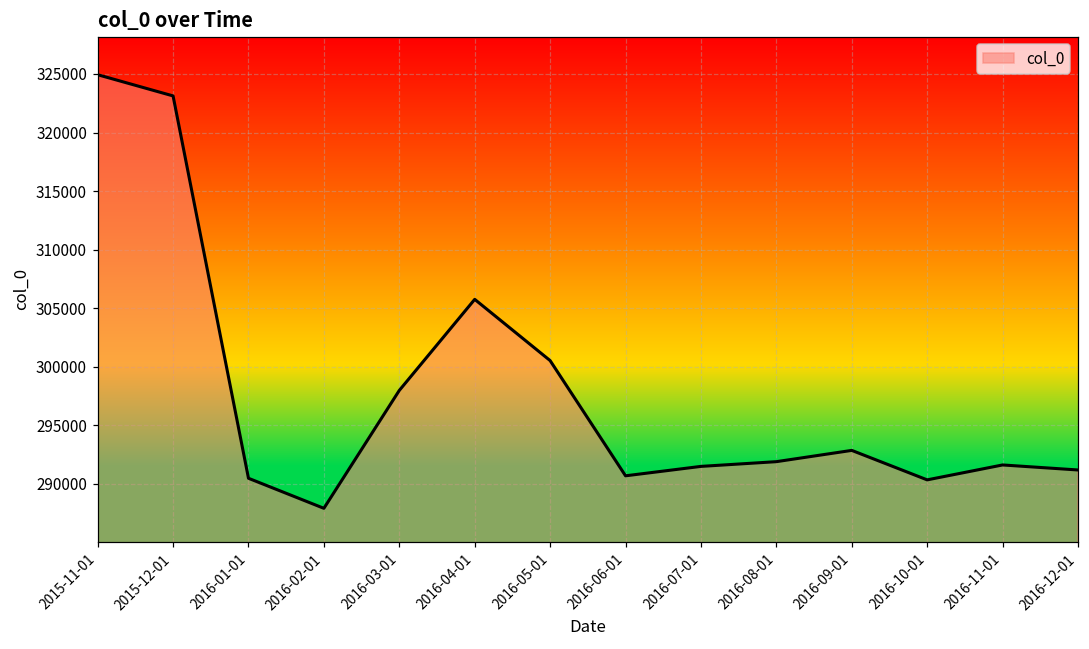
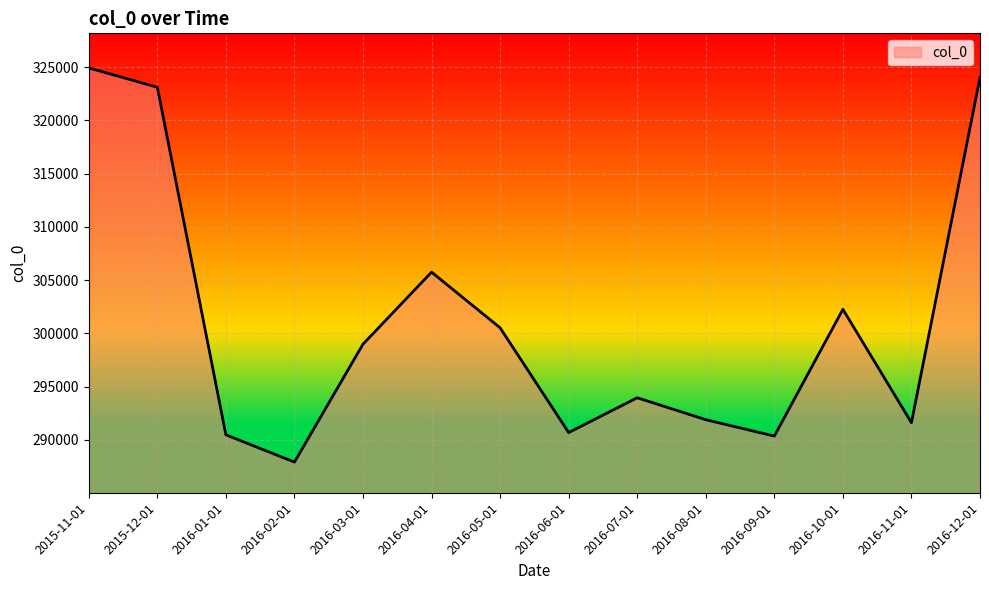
  {
    "2015-11-01": 324900,
    "2015-12-01": 323100,
    "2016-01-01": 290500,
    "2016-02-01": 287900,
-   "2016-03-01": 298000,
+   "2016-03-01": 299000,
    "2016-04-01": 305700,
    "2016-05-01": 300500,
    "2016-06-01": 290700,
-   "2016-07-01": 291500,
+   "2016-07-01": 293900,
    "2016-08-01": 291900,
-   "2016-09-01": 292800,
-   "2016-10-01": 290300,
+   "2016-09-01": 290300,
+   "2016-10-01": 302300,
    "2016-11-01": 291600,
-   "2016-12-01": 291200
+   "2016-12-01": 324000
  }
